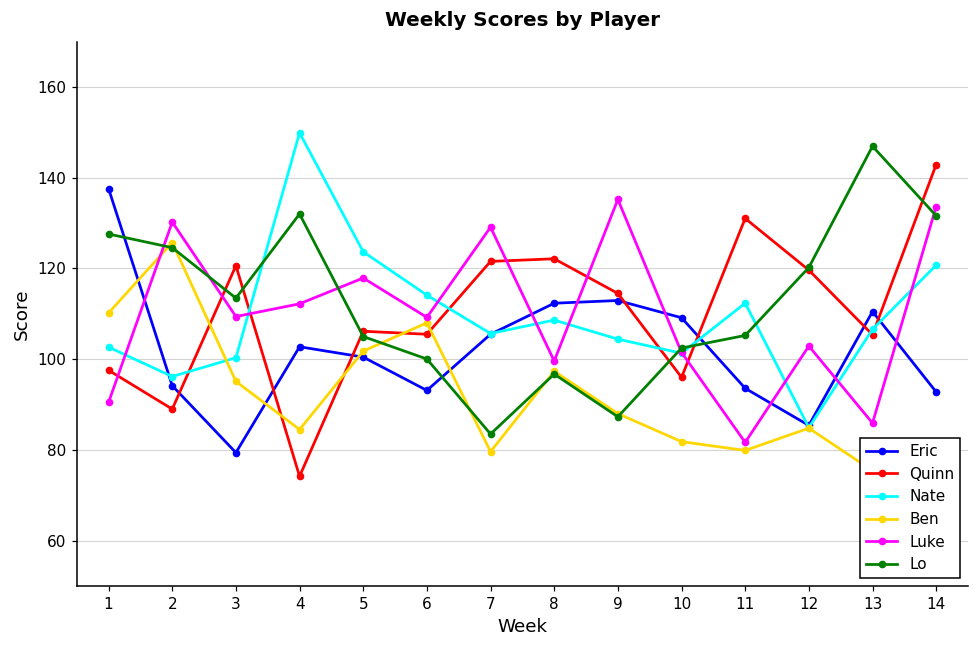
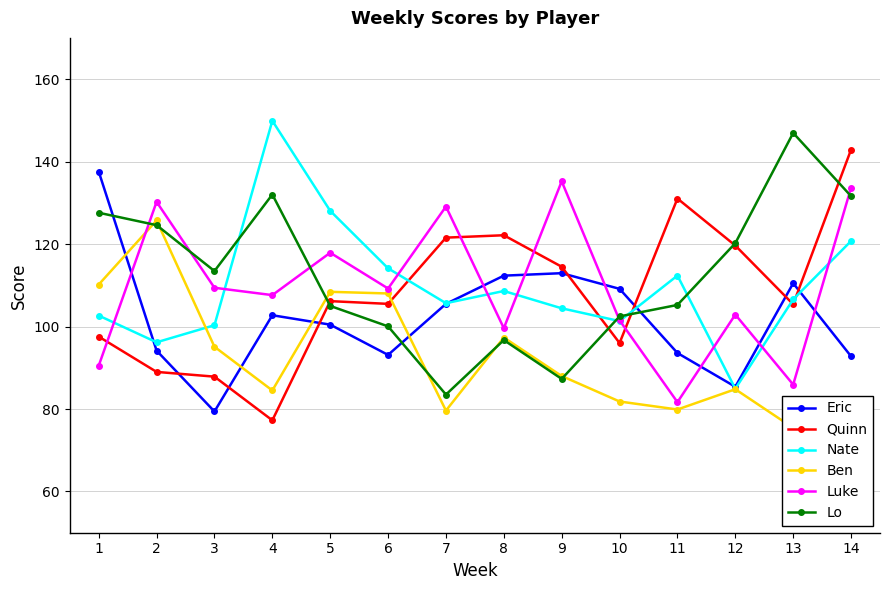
  {
    "Eric": {
      "1": 138,
      "2": 94,
      "3": 79,
      "4": 103,
      "5": 100,
      "6": 93,
      "8": 112,
      "9": 113,
      "10": 109,
      "11": 94,
      "13": 111,
      "14": 93
    },
    "Quinn": {
      "1": 98,
      "2": 89,
-     "3": 121,
-     "4": 74,
+     "3": 88,
+     "4": 77,
      "5": 106,
      "6": 106,
      "7": 122,
      "8": 122,
      "9": 115,
      "10": 96,
      "11": 131,
      "13": 105,
      "14": 143
    },
    "Nate": {
      "1": 103,
      "2": 96,
      "3": 100,
      "4": 150,
-     "5": 124,
+     "5": 128,
      "6": 114,
      "8": 109,
      "9": 104,
      "11": 112,
      "13": 107,
      "14": 121
    },
    "Ben": {
      "1": 110,
      "2": 126,
      "3": 95,
      "4": 85,
-     "5": 102,
+     "5": 108,
      "6": 108,
      "7": 80,
      "8": 97,
      "9": 88,
      "10": 82,
      "11": 80
    },
    "Luke": {
      "1": 91,
      "2": 130,
      "3": 109,
-     "4": 112,
+     "4": 108,
      "5": 118,
      "6": 109,
      "7": 129,
      "8": 100,
      "9": 135,
      "11": 82,
      "12": 103,
      "13": 86,
      "14": 134
    },
    "Lo": {
      "1": 128,
      "2": 125,
      "3": 113,
      "4": 132,
      "5": 105,
      "6": 100,
      "7": 84,
      "8": 97,
      "9": 87,
      "10": 102,
      "11": 105,
      "13": 147,
      "14": 132
    }
  }
